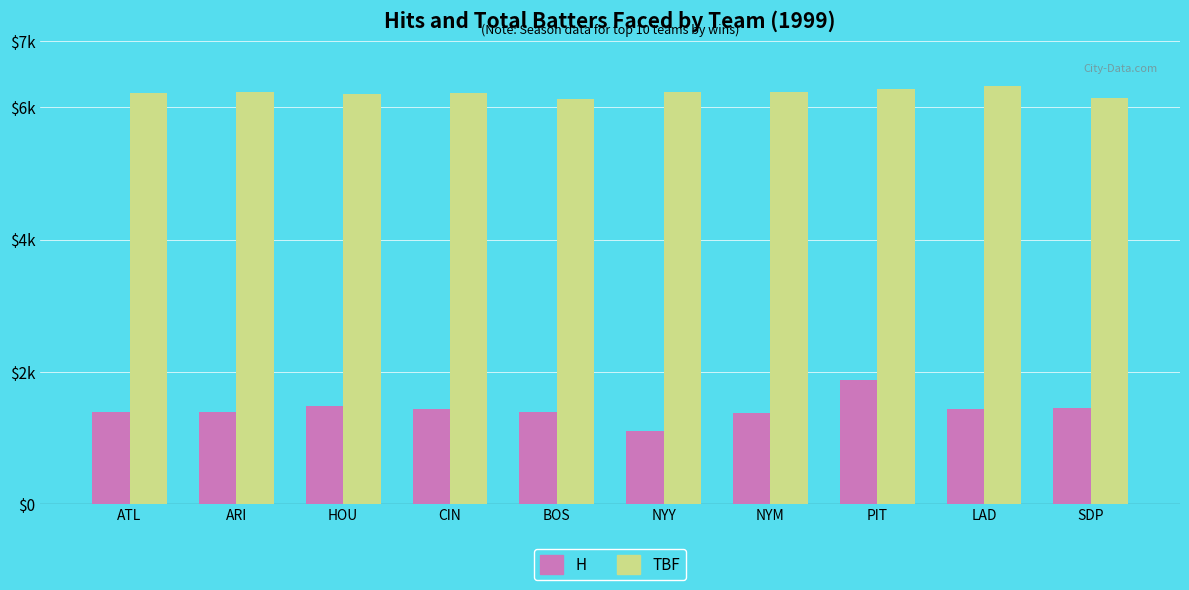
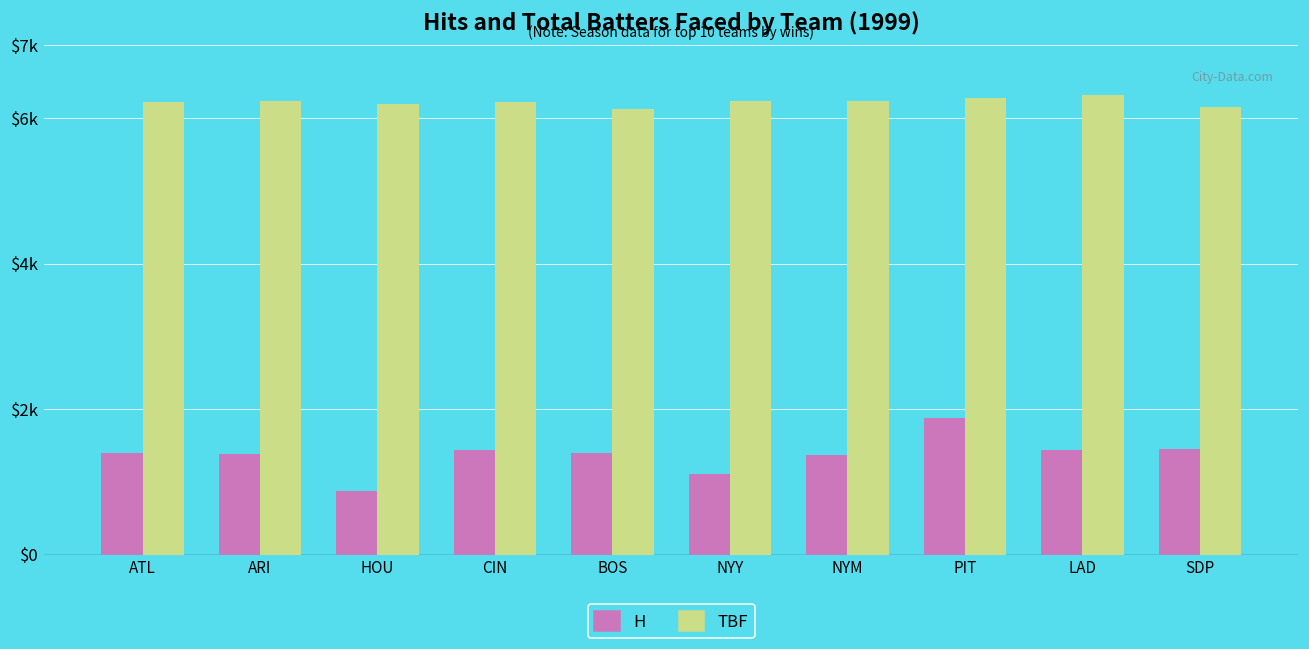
  {
    "H": {
      "ATL": "$1400",
      "ARI": "$1400",
-     "HOU": "$1500",
+     "HOU": "$900",
      "CIN": "$1400",
      "BOS": "$1400",
      "NYY": "$1100",
      "NYM": "$1400",
      "PIT": "$1900",
      "LAD": "$1400",
      "SDP": "$1500"
    },
    "TBF": {
      "ATL": "$6200",
      "ARI": "$6200",
      "HOU": "$6200",
      "CIN": "$6200",
      "BOS": "$6100",
      "NYY": "$6200",
      "NYM": "$6200",
      "PIT": "$6300",
      "LAD": "$6300",
      "SDP": "$6100"
    }
  }
